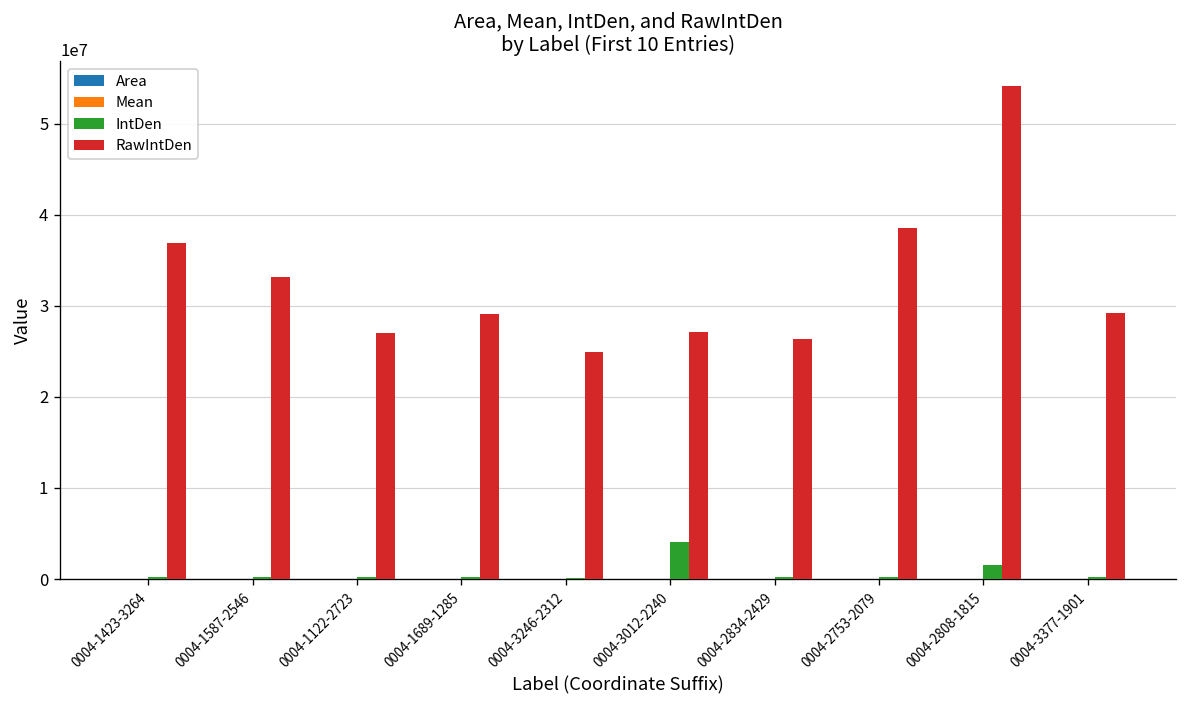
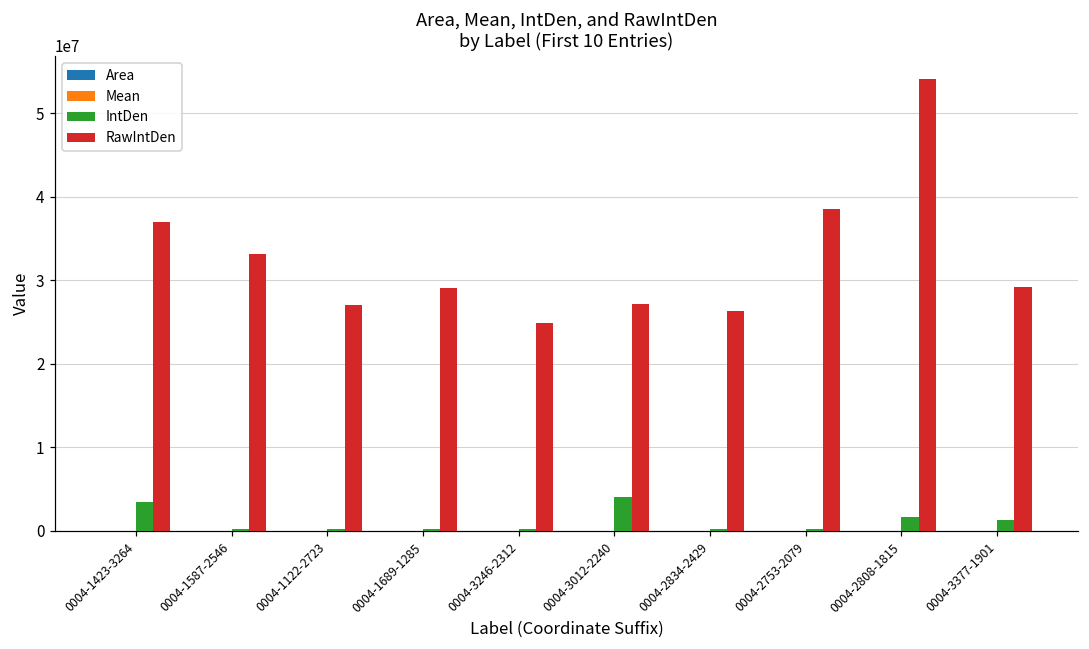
  {
    "IntDen": {
-     "0004-1423-3264": 0,
+     "0004-1423-3264": 3000000,
      "0004-3012-2240": 4000000,
      "0004-2808-1815": 2000000,
-     "0004-3377-1901": 0
+     "0004-3377-1901": 1000000
    },
    "RawIntDen": {
      "0004-1423-3264": 37000000,
      "0004-1587-2546": 33000000,
      "0004-1122-2723": 27000000,
      "0004-1689-1285": 29000000,
      "0004-3246-2312": 25000000,
      "0004-3012-2240": 27000000,
      "0004-2834-2429": 26000000,
      "0004-2753-2079": 39000000,
      "0004-2808-1815": 54000000,
      "0004-3377-1901": 29000000
    }
  }
